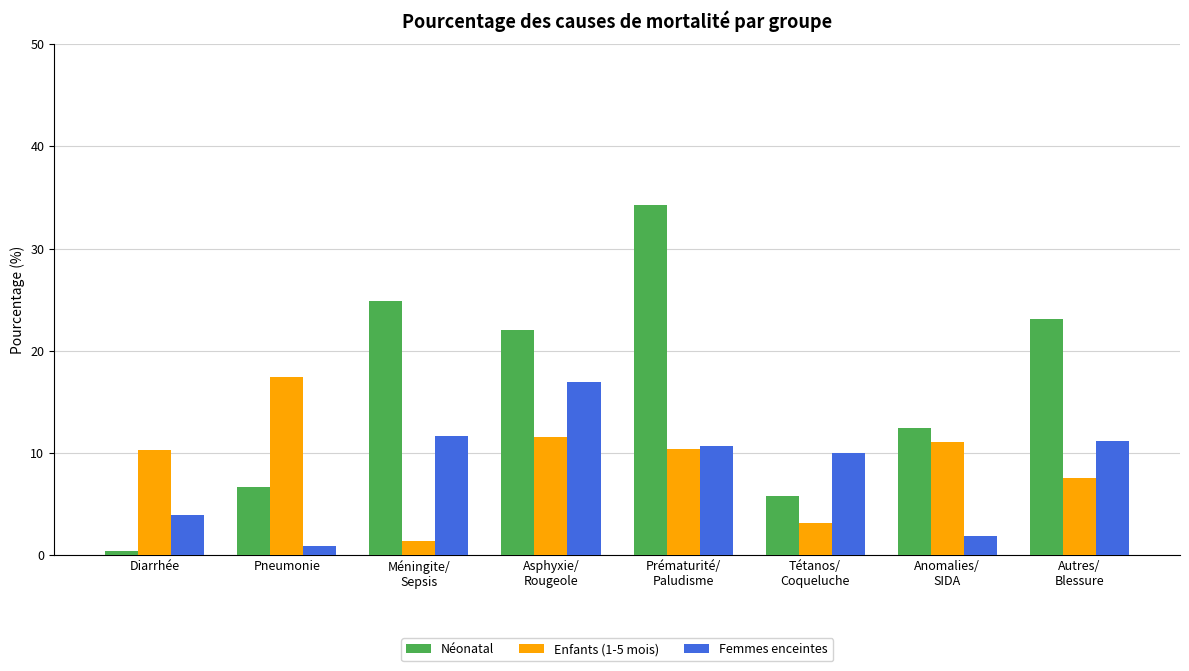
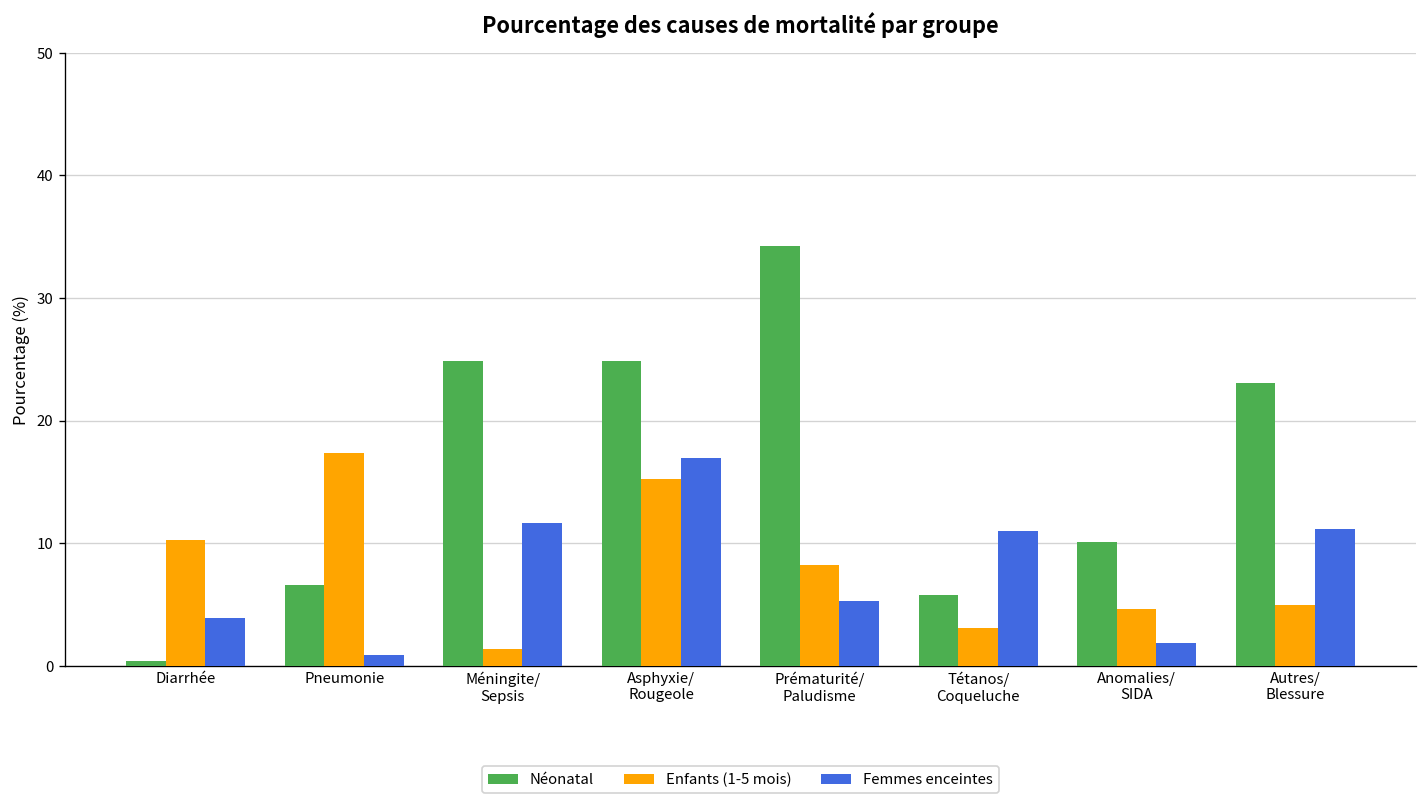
  {
    "Néonatal": {
      "Diarrhée": 0.4,
      "Pneumonie": 6.6,
      "Méningite/ Sepsis": 24.9,
-     "Asphyxie/ Rougeole": 22.0,
+     "Asphyxie/ Rougeole": 24.9,
      "Prématurité/ Paludisme": 34.2,
      "Tétanos/ Coqueluche": 5.8,
-     "Anomalies/ SIDA": 12.5,
+     "Anomalies/ SIDA": 10.1,
      "Autres/ Blessure": 23.1
    },
    "Enfants (1-5 mois)": {
      "Diarrhée": 10.3,
      "Pneumonie": 17.4,
      "Méningite/ Sepsis": 1.4,
-     "Asphyxie/ Rougeole": 11.6,
-     "Prématurité/ Paludisme": 10.4,
+     "Asphyxie/ Rougeole": 15.3,
+     "Prématurité/ Paludisme": 8.2,
      "Tétanos/ Coqueluche": 3.1,
-     "Anomalies/ SIDA": 11.0,
-     "Autres/ Blessure": 7.6
+     "Anomalies/ SIDA": 4.6,
+     "Autres/ Blessure": 4.9
    },
    "Femmes enceintes": {
      "Diarrhée": 3.9,
      "Pneumonie": 0.9,
      "Méningite/ Sepsis": 11.6,
      "Asphyxie/ Rougeole": 16.9,
-     "Prématurité/ Paludisme": 10.6,
-     "Tétanos/ Coqueluche": 10.0,
+     "Prématurité/ Paludisme": 5.3,
+     "Tétanos/ Coqueluche": 11.0,
      "Anomalies/ SIDA": 1.9,
      "Autres/ Blessure": 11.2
    }
  }
